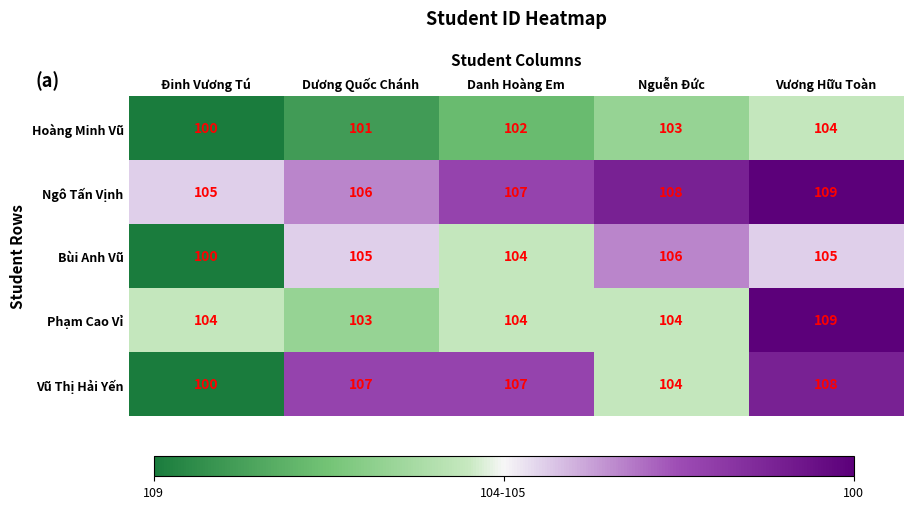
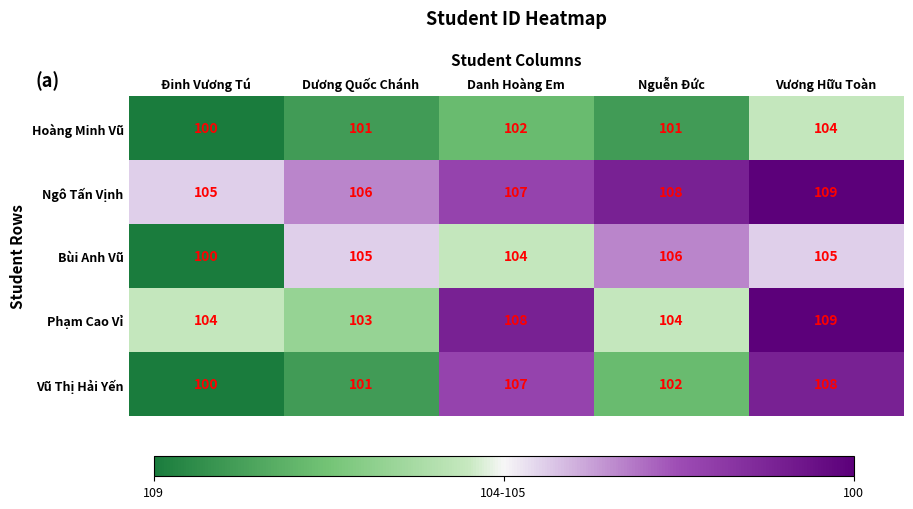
  {
    "Hoàng Minh Vũ": {
      "Đinh Vương Tú": 100,
      "Dương Quốc Chánh": 101,
      "Danh Hoàng Em": 102,
-     "Nguễn Đức": 103,
+     "Nguễn Đức": 101,
      "Vương Hữu Toàn": 104
    },
    "Ngô Tấn Vịnh": {
      "Đinh Vương Tú": 105,
      "Dương Quốc Chánh": 106,
      "Danh Hoàng Em": 107,
      "Nguễn Đức": 108,
      "Vương Hữu Toàn": 109
    },
    "Bùi Anh Vũ": {
      "Đinh Vương Tú": 100,
      "Dương Quốc Chánh": 105,
      "Danh Hoàng Em": 104,
      "Nguễn Đức": 106,
      "Vương Hữu Toàn": 105
    },
    "Phạm Cao Vỉ": {
      "Đinh Vương Tú": 104,
      "Dương Quốc Chánh": 103,
-     "Danh Hoàng Em": 104,
+     "Danh Hoàng Em": 108,
      "Nguễn Đức": 104,
      "Vương Hữu Toàn": 109
    },
    "Vũ Thị Hải Yến": {
      "Đinh Vương Tú": 100,
-     "Dương Quốc Chánh": 107,
+     "Dương Quốc Chánh": 101,
      "Danh Hoàng Em": 107,
-     "Nguễn Đức": 104,
+     "Nguễn Đức": 102,
      "Vương Hữu Toàn": 108
    }
  }
